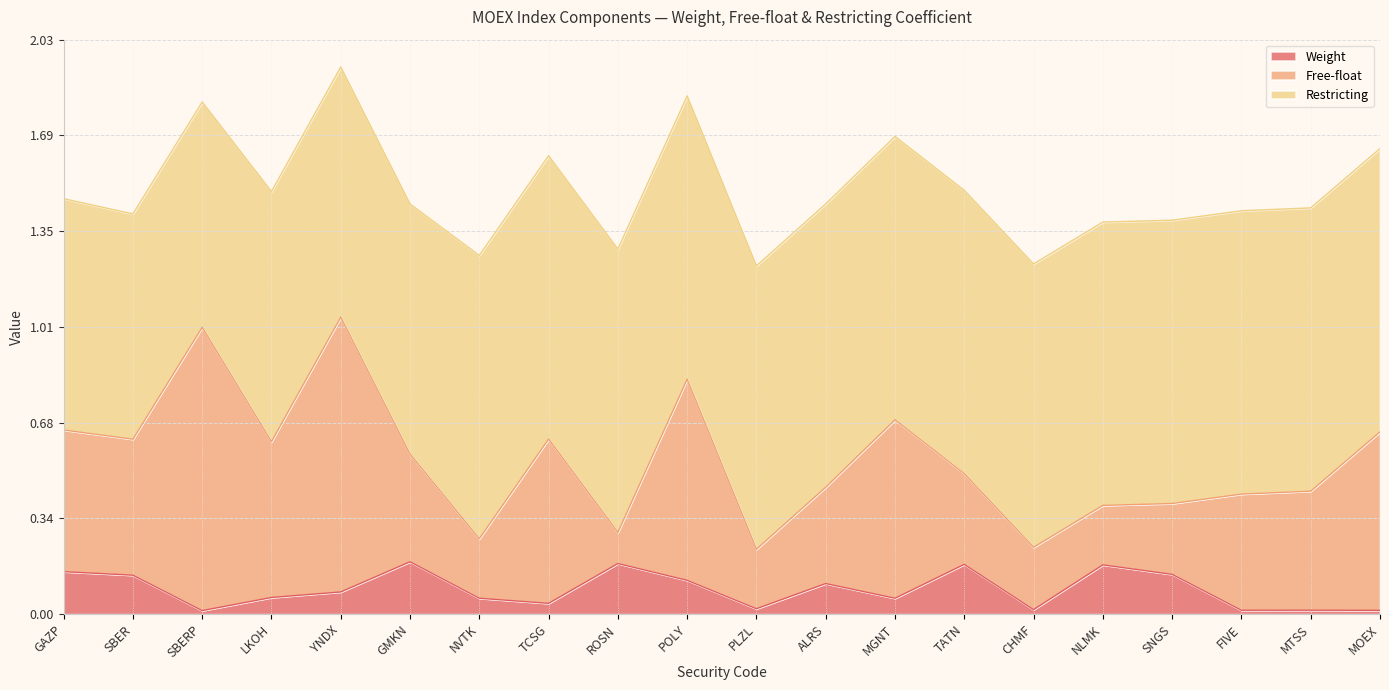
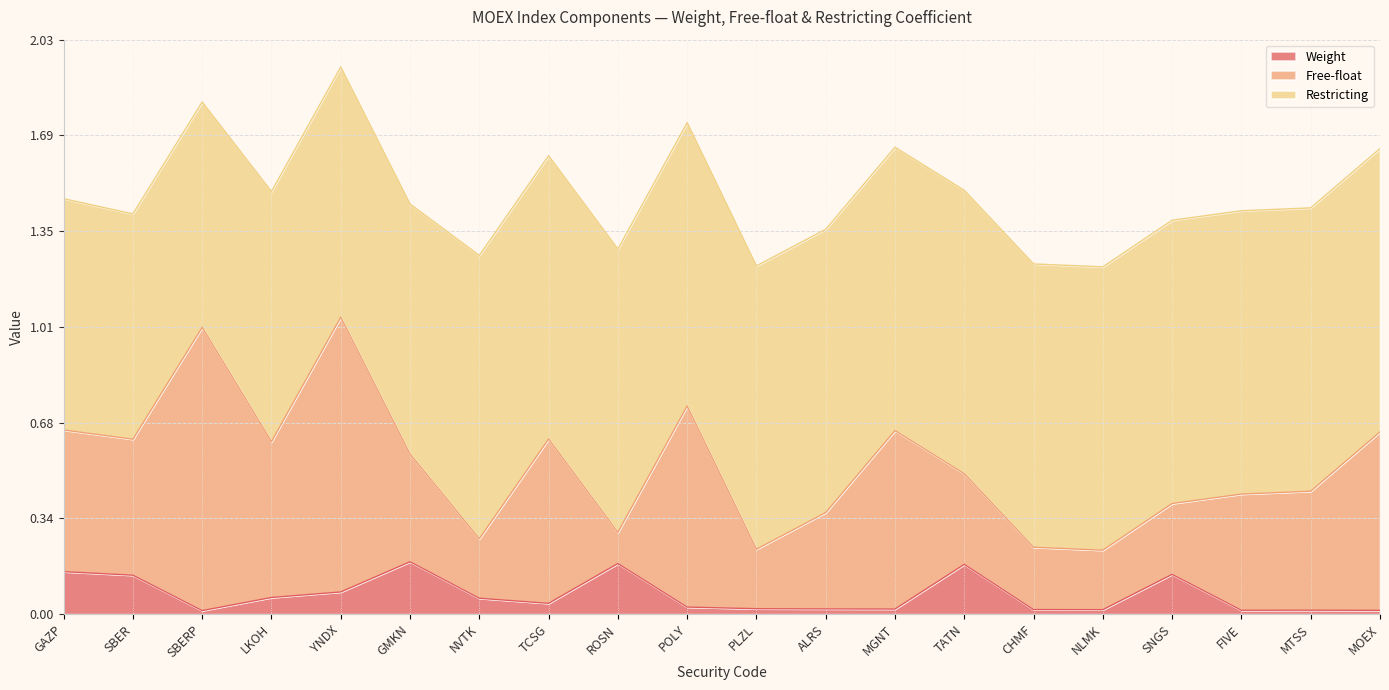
  {
    "Weight": {
      "GAZP": 0.15,
      "SBER": 0.14,
      "SBERP": 0.01,
      "LKOH": 0.06,
      "YNDX": 0.08,
      "GMKN": 0.18,
      "NVTK": 0.06,
      "TCSG": 0.04,
      "ROSN": 0.18,
-     "POLY": 0.12,
+     "POLY": 0.02,
      "PLZL": 0.02,
-     "ALRS": 0.11,
-     "MGNT": 0.06,
+     "ALRS": 0.02,
+     "MGNT": 0.02,
      "TATN": 0.18,
      "CHMF": 0.02,
-     "NLMK": 0.17,
+     "NLMK": 0.02,
      "SNGS": 0.14,
      "FIVE": 0.01,
      "MTSS": 0.01,
      "MOEX": 0.01
    }
  }
